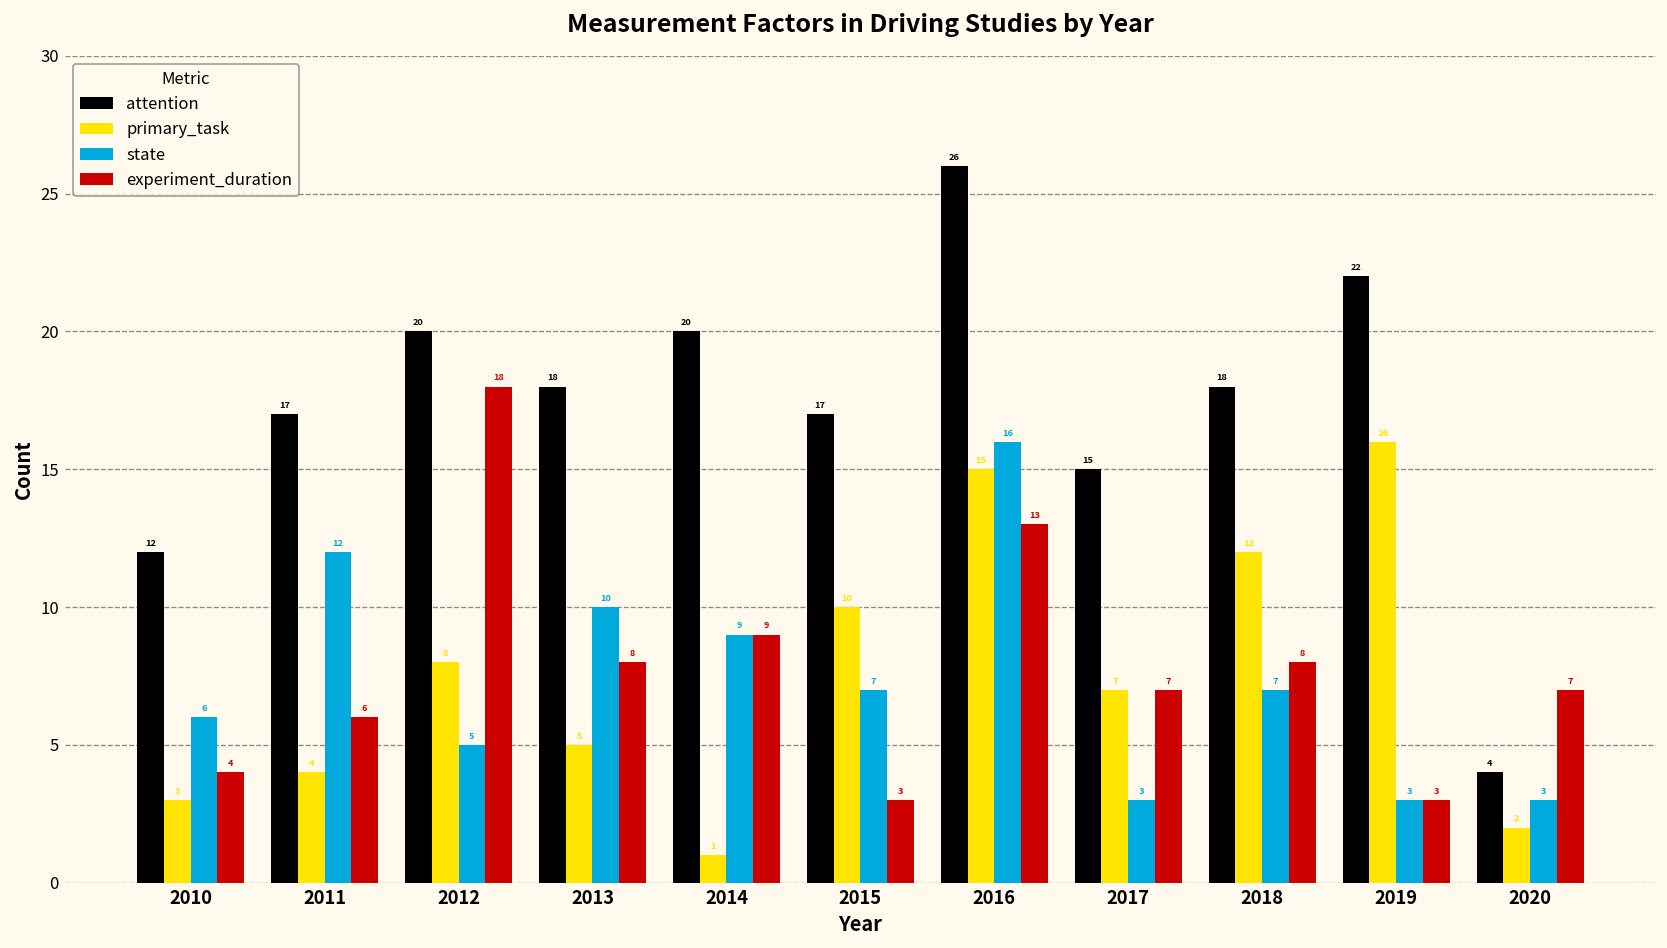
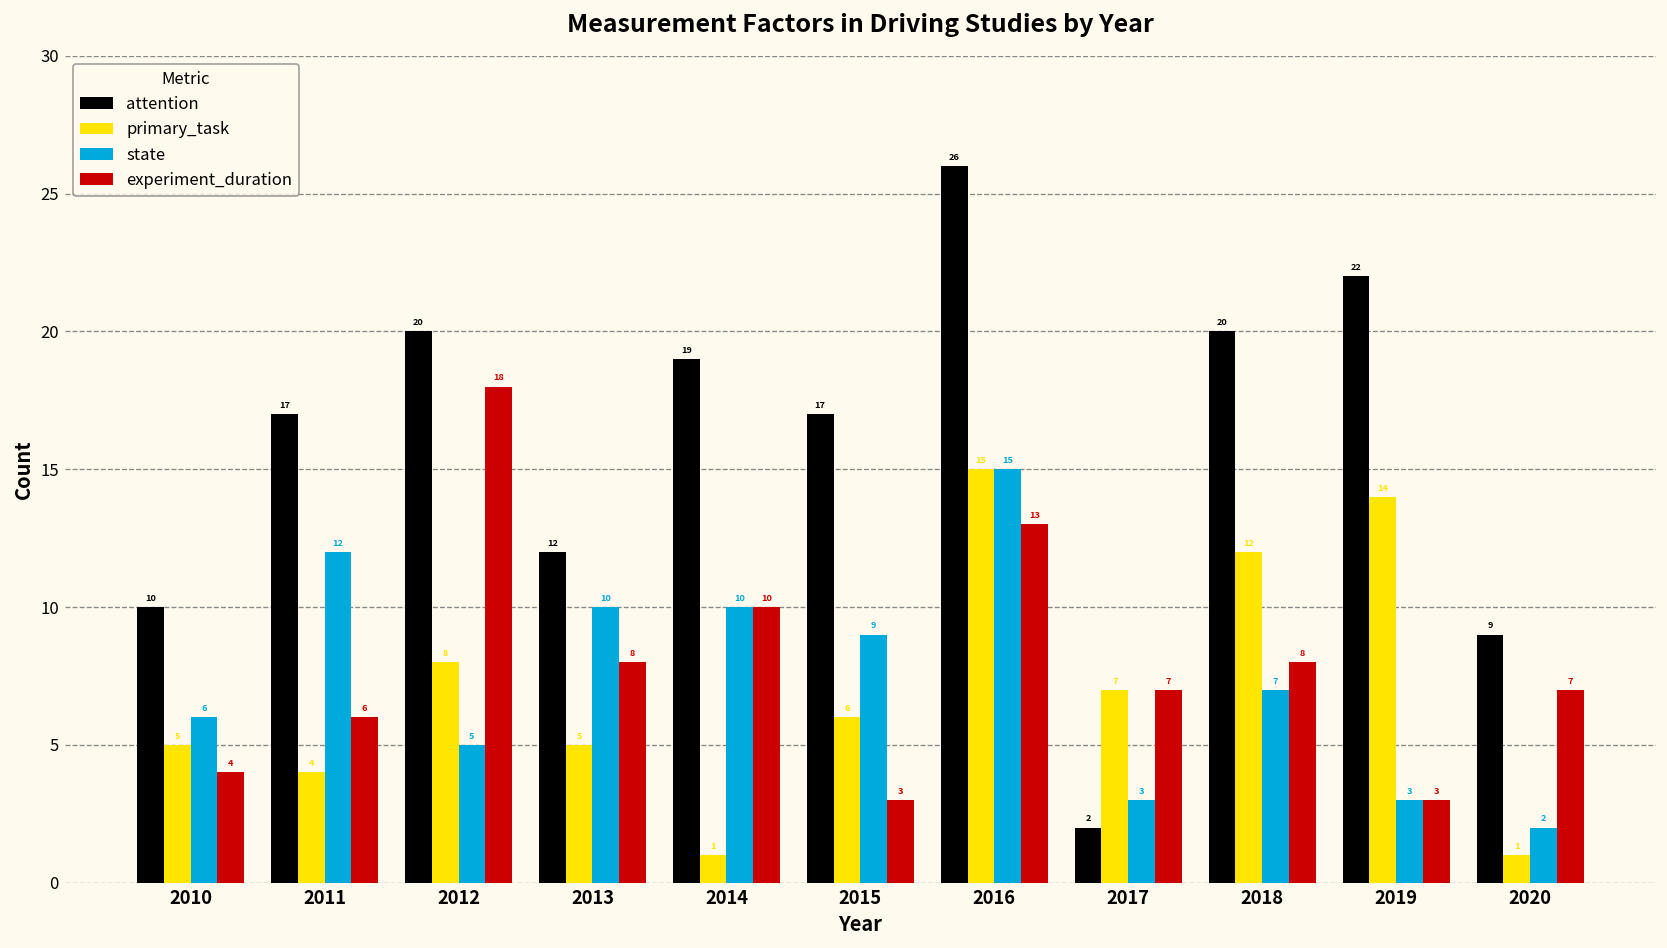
  {
    "attention": {
-     "2010": 12,
+     "2010": 10,
      "2011": 17,
      "2012": 20,
-     "2013": 18,
-     "2014": 20,
+     "2013": 12,
+     "2014": 19,
      "2015": 17,
      "2016": 26,
-     "2017": 15,
-     "2018": 18,
+     "2017": 2,
+     "2018": 20,
      "2019": 22,
-     "2020": 4
+     "2020": 9
    },
    "primary_task": {
-     "2010": 3,
+     "2010": 5,
      "2011": 4,
      "2012": 8,
      "2013": 5,
      "2014": 1,
-     "2015": 10,
+     "2015": 6,
      "2016": 15,
      "2017": 7,
      "2018": 12,
-     "2019": 16,
-     "2020": 2
+     "2019": 14,
+     "2020": 1
    },
    "state": {
      "2010": 6,
      "2011": 12,
      "2012": 5,
      "2013": 10,
-     "2014": 9,
-     "2015": 7,
-     "2016": 16,
+     "2014": 10,
+     "2015": 9,
+     "2016": 15,
      "2017": 3,
      "2018": 7,
      "2019": 3,
-     "2020": 3
+     "2020": 2
    },
    "experiment_duration": {
      "2010": 4,
      "2011": 6,
      "2012": 18,
      "2013": 8,
-     "2014": 9,
+     "2014": 10,
      "2015": 3,
      "2016": 13,
      "2017": 7,
      "2018": 8,
      "2019": 3,
      "2020": 7
    }
  }
